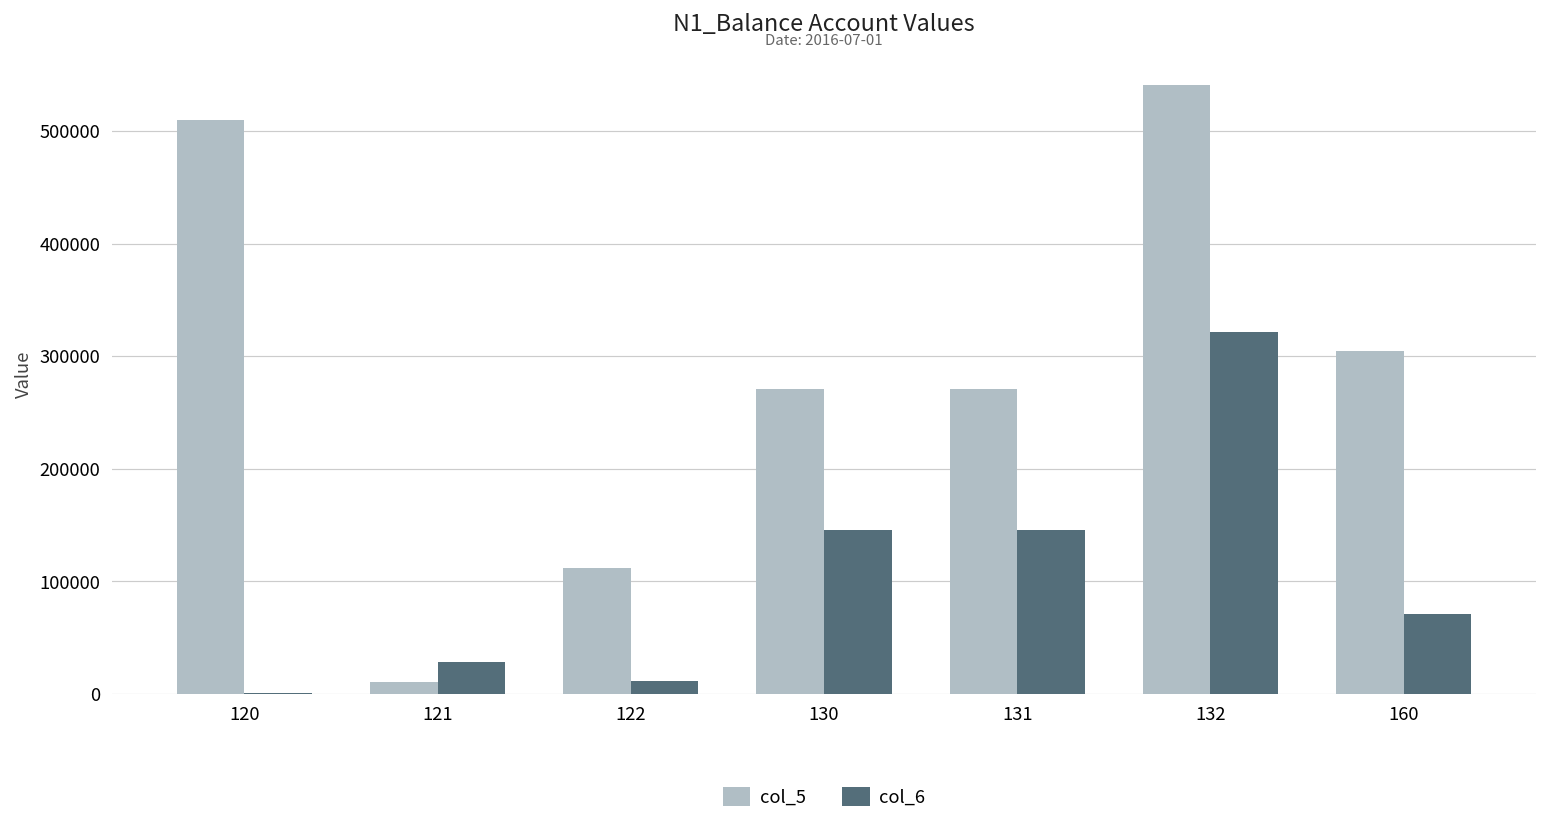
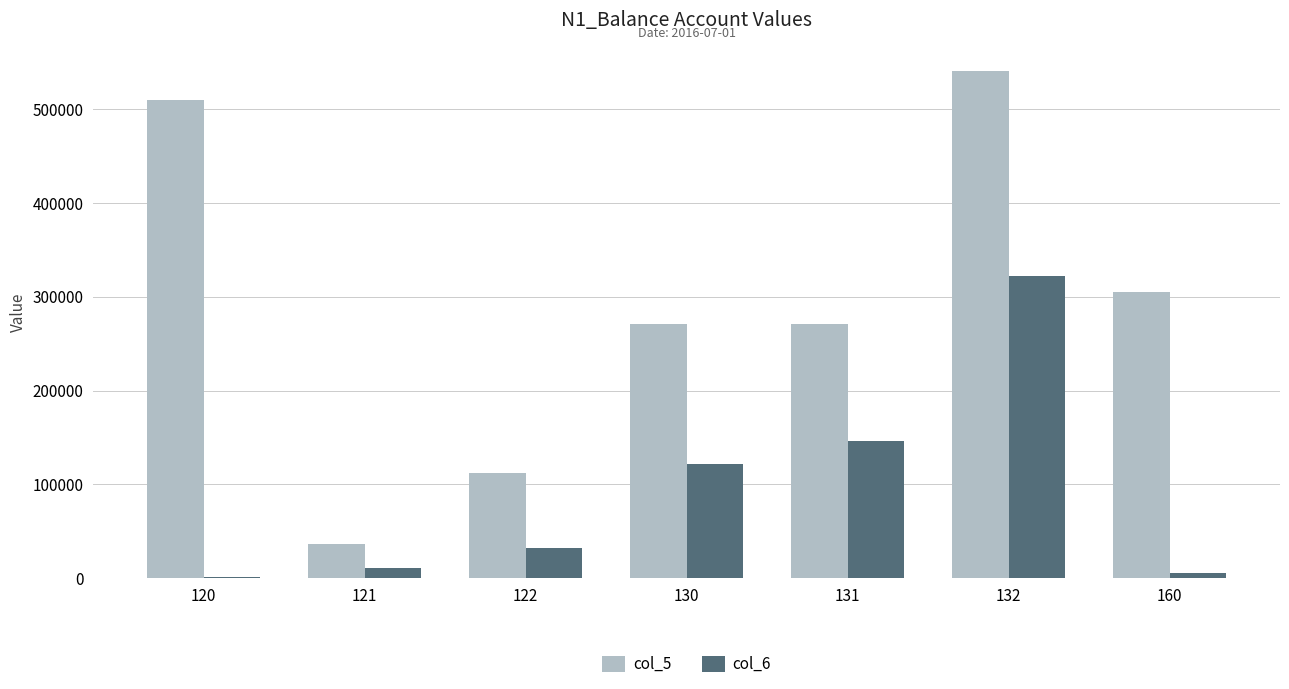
  {
    "col_5": {
      "120": 510000,
-     "121": 10000,
+     "121": 40000,
      "122": 110000,
      "130": 270000,
      "131": 270000,
      "132": 540000,
      "160": 300000
    },
    "col_6": {
-     "121": 30000,
-     "122": 10000,
-     "130": 150000,
+     "121": 10000,
+     "122": 30000,
+     "130": 120000,
      "131": 150000,
      "132": 320000,
-     "160": 70000
+     "160": 0
    }
  }
